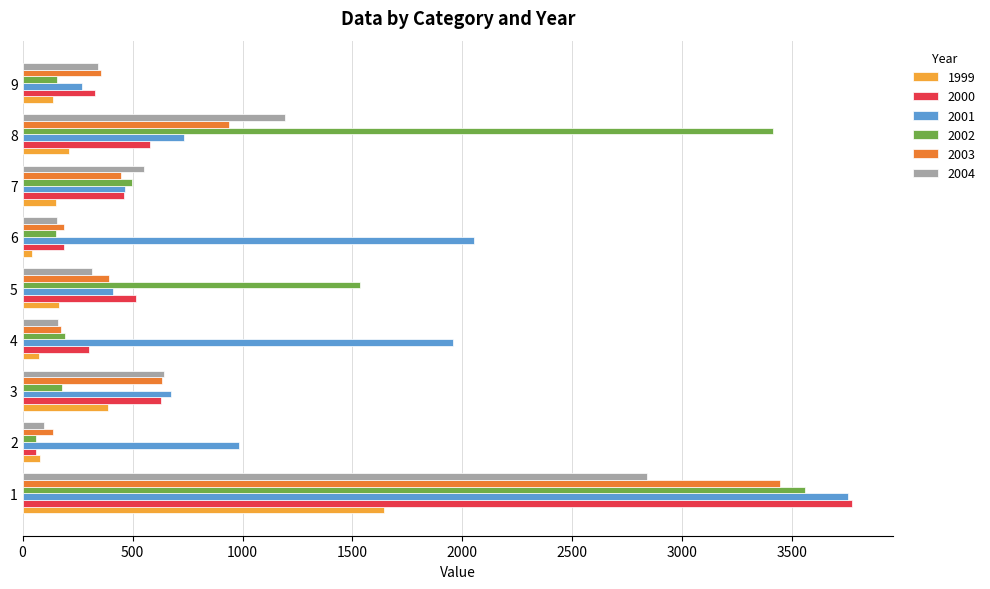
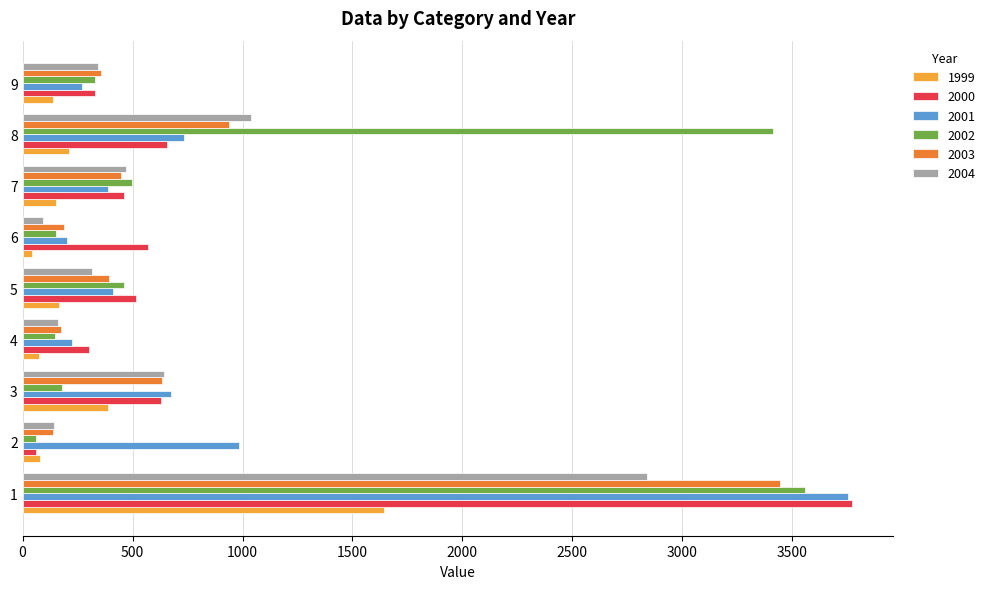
  {
    "2000": {
      "9": 330,
-     "8": 580,
+     "8": 660,
      "7": 460,
-     "6": 190,
+     "6": 570,
      "5": 520,
      "4": 300,
      "3": 630,
      "2": 60,
      "1": 3770
    },
    "2001": {
      "9": 270,
      "8": 730,
-     "7": 470,
-     "6": 2050,
+     "7": 390,
+     "6": 200,
      "5": 410,
-     "4": 1960,
+     "4": 220,
      "3": 670,
      "2": 980,
      "1": 3760
    },
    "2002": {
-     "9": 160,
+     "9": 330,
      "8": 3410,
      "7": 500,
      "6": 150,
-     "5": 1540,
-     "4": 190,
+     "5": 460,
+     "4": 150,
      "3": 180,
      "2": 60,
      "1": 3560
    },
    "2004": {
      "9": 340,
-     "8": 1200,
-     "7": 550,
-     "6": 150,
+     "8": 1040,
+     "7": 470,
+     "6": 90,
      "5": 320,
      "4": 160,
      "3": 640,
-     "2": 100,
+     "2": 140,
      "1": 2840
    }
  }
